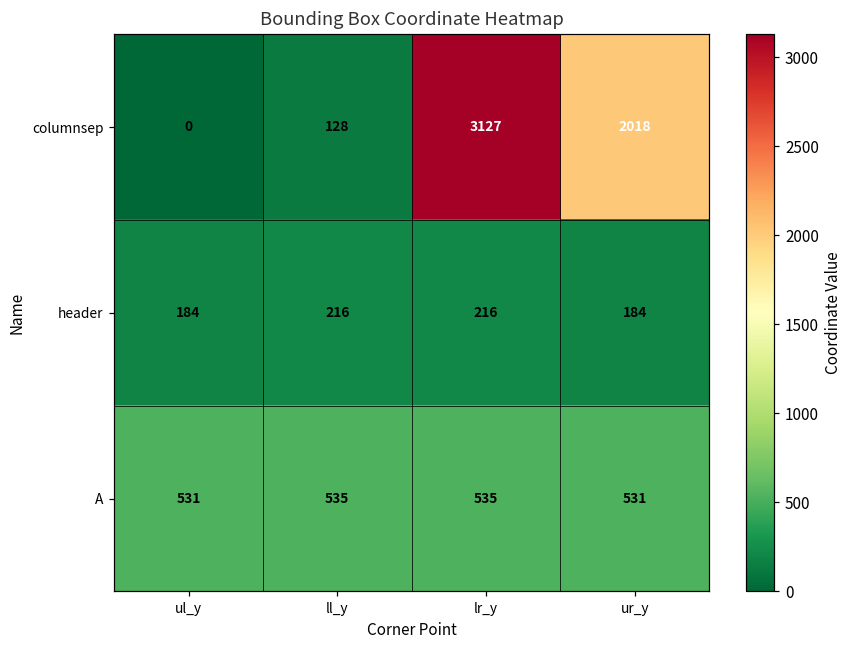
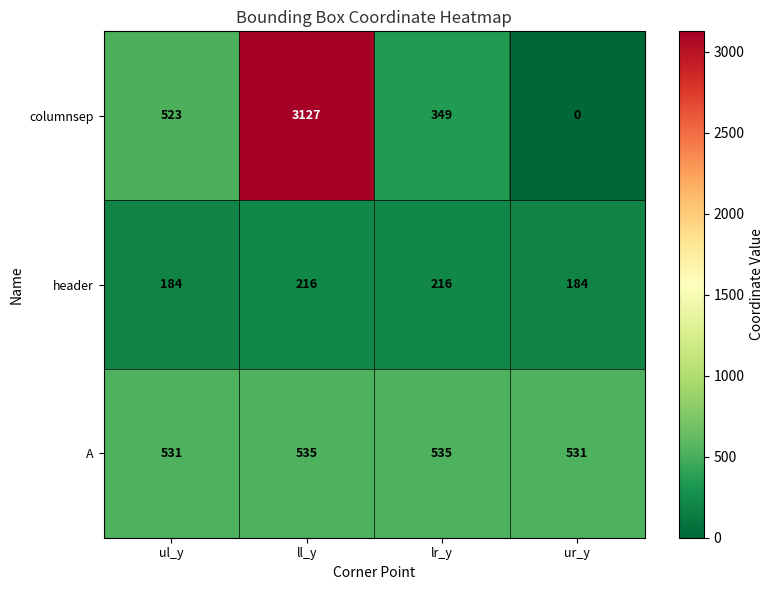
  {
    "columnsep": {
-     "ul_y": 0,
-     "ll_y": 128,
-     "lr_y": 3127,
-     "ur_y": 2018
+     "ul_y": 523,
+     "ll_y": 3127,
+     "lr_y": 349,
+     "ur_y": 0
    },
    "header": {
      "ul_y": 184,
      "ll_y": 216,
      "lr_y": 216,
      "ur_y": 184
    },
    "A": {
      "ul_y": 531,
      "ll_y": 535,
      "lr_y": 535,
      "ur_y": 531
    }
  }
